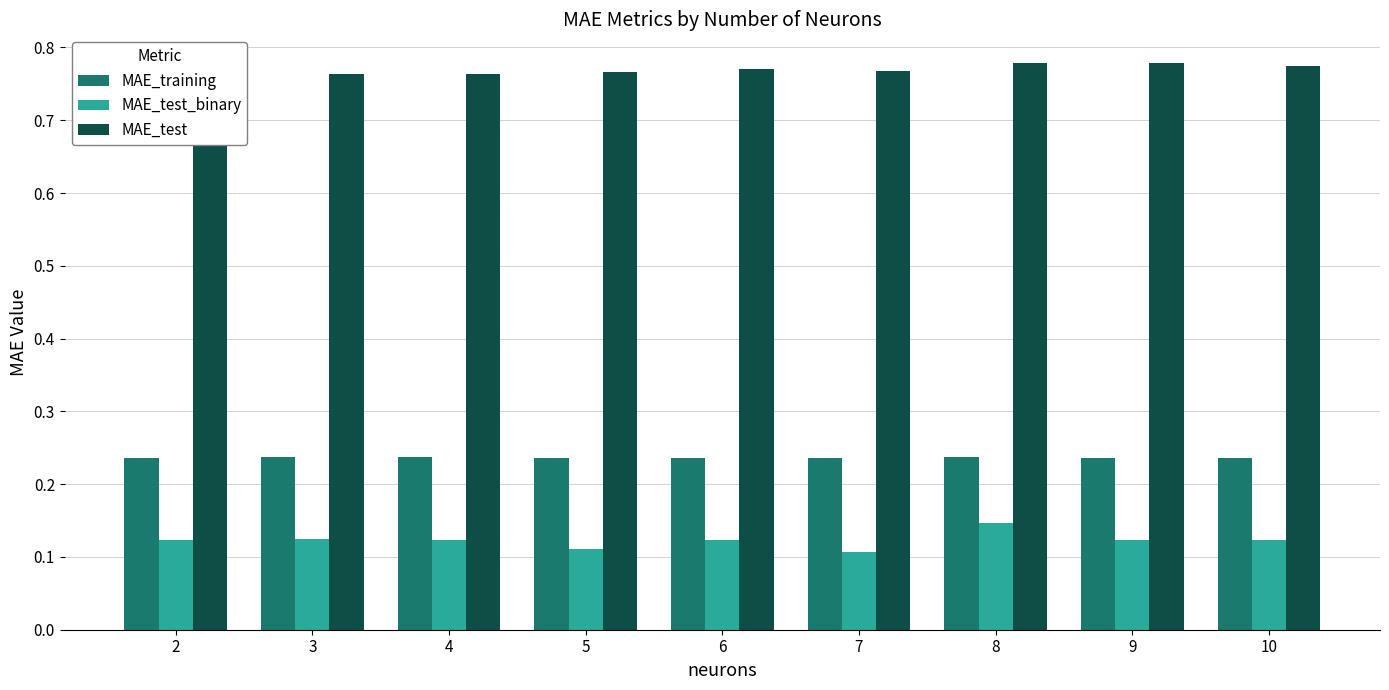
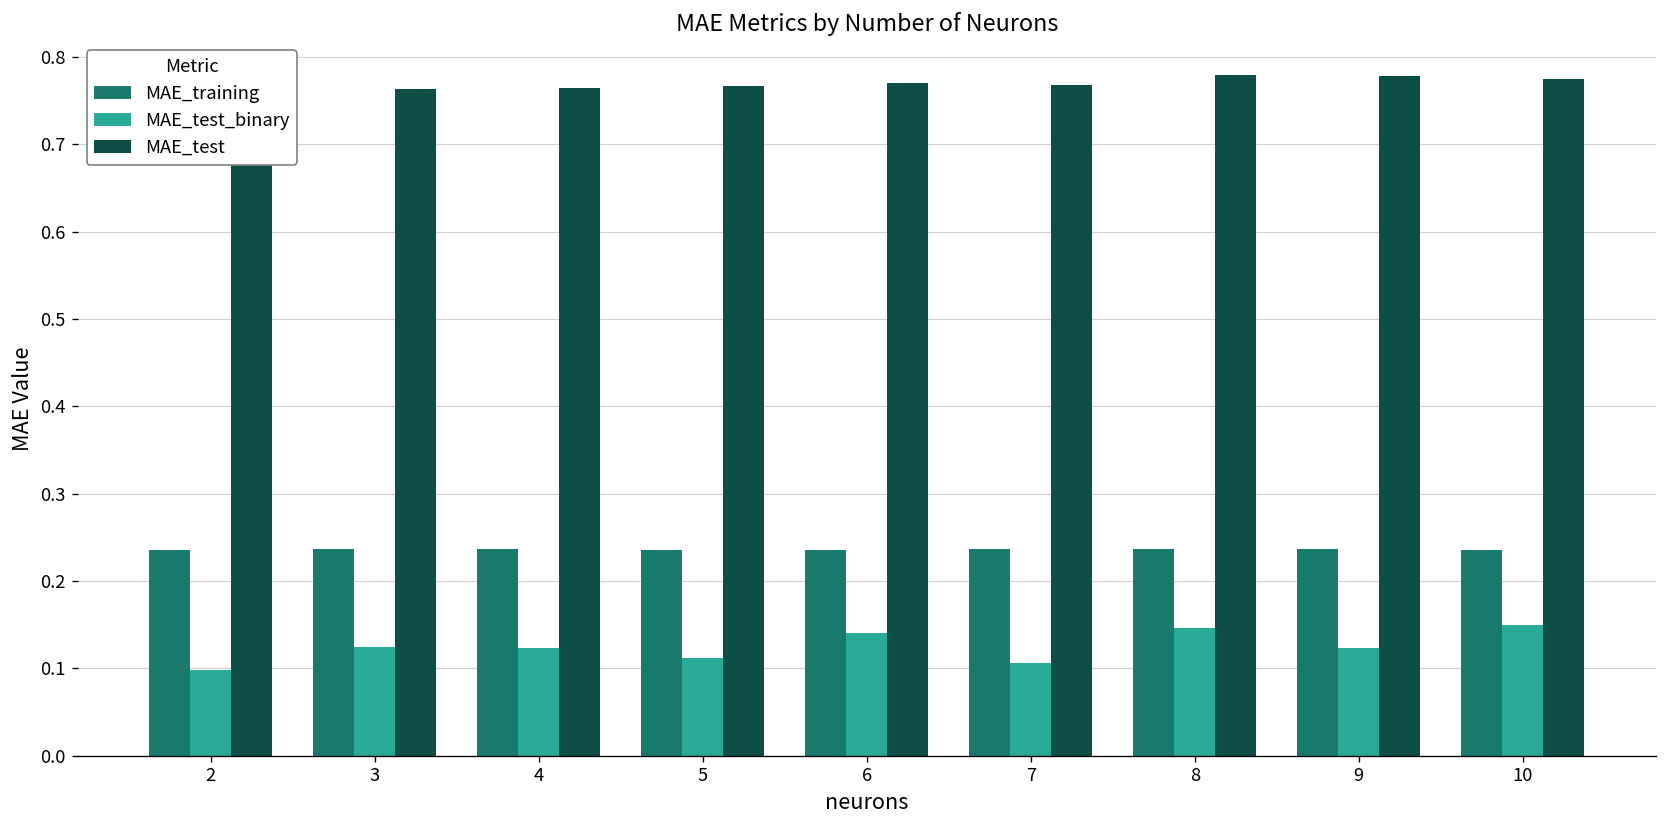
  {
    "MAE_test_binary": {
-     "2": 0.12,
+     "2": 0.10,
      "3": 0.12,
      "4": 0.12,
      "5": 0.11,
-     "6": 0.12,
+     "6": 0.14,
      "7": 0.11,
      "8": 0.15,
      "9": 0.12,
-     "10": 0.12
+     "10": 0.15
    }
  }
